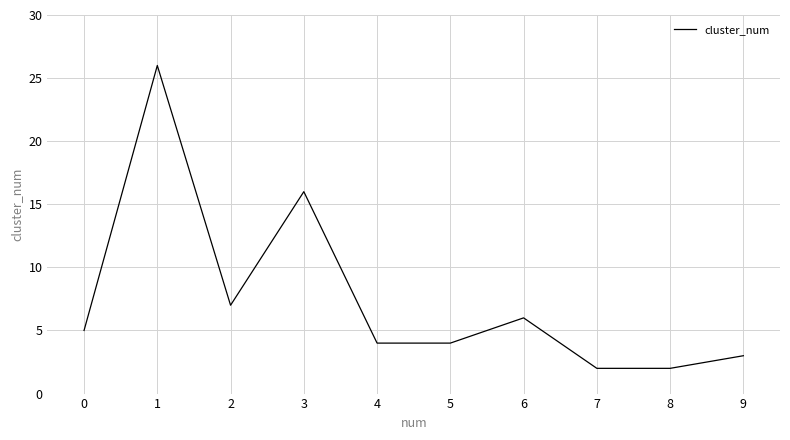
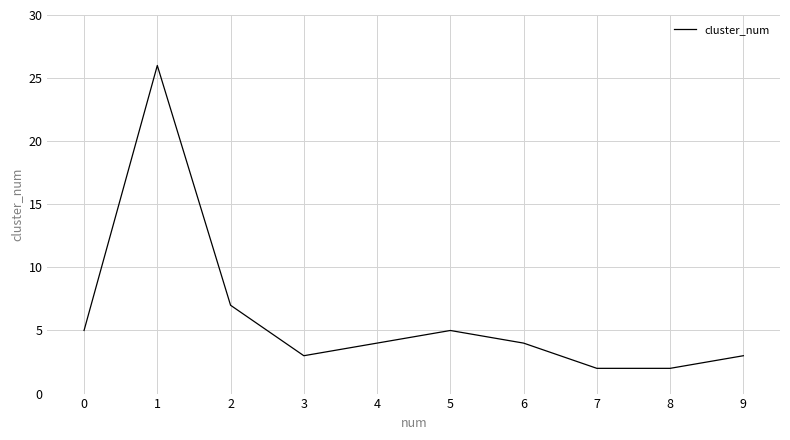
  {
    "0": 5,
    "1": 26,
    "2": 7,
-   "3": 16,
+   "3": 3,
    "4": 4,
-   "5": 4,
-   "6": 6,
+   "5": 5,
+   "6": 4,
    "7": 2,
    "8": 2,
    "9": 3
  }
